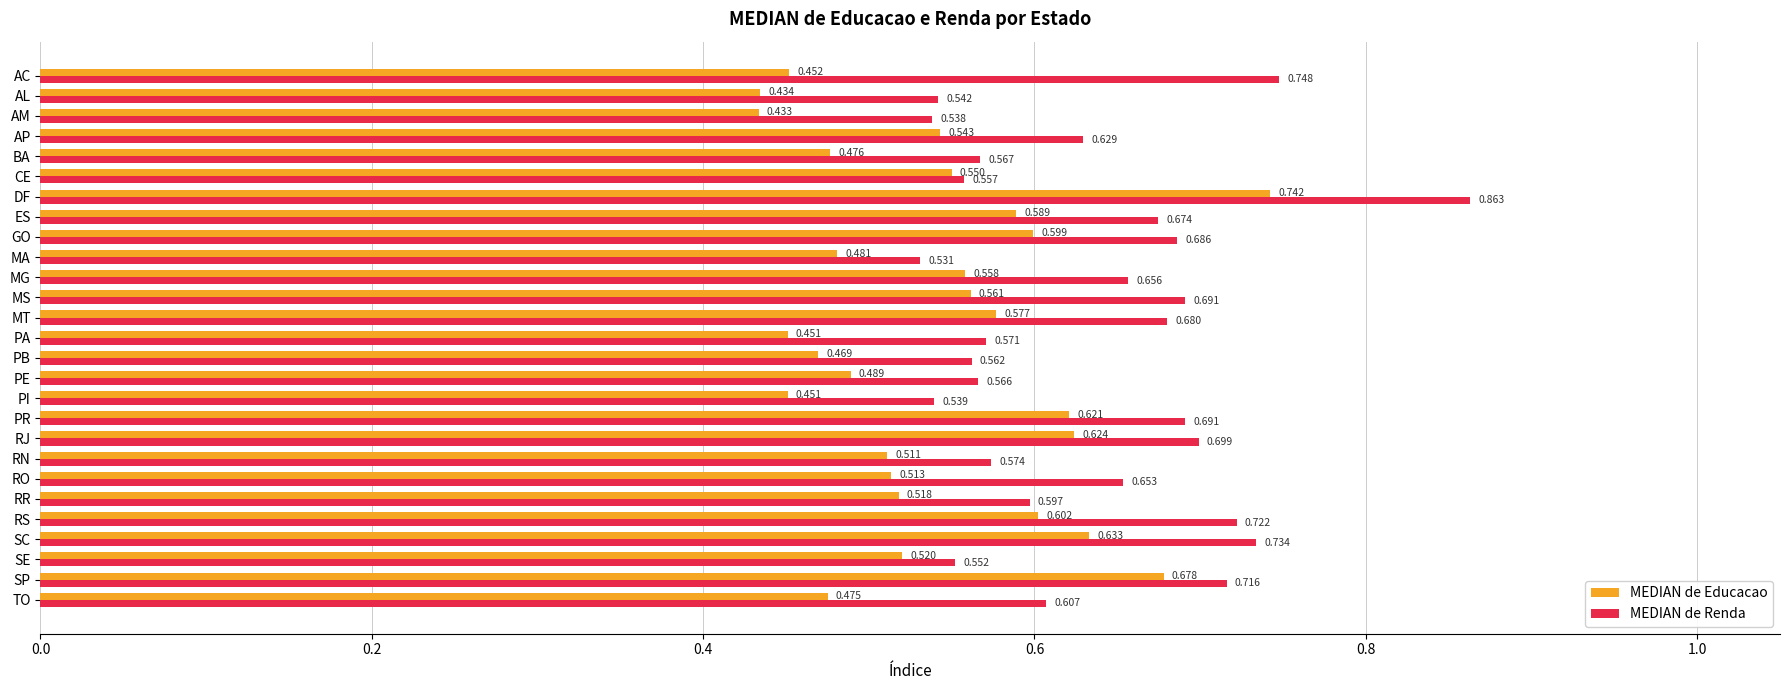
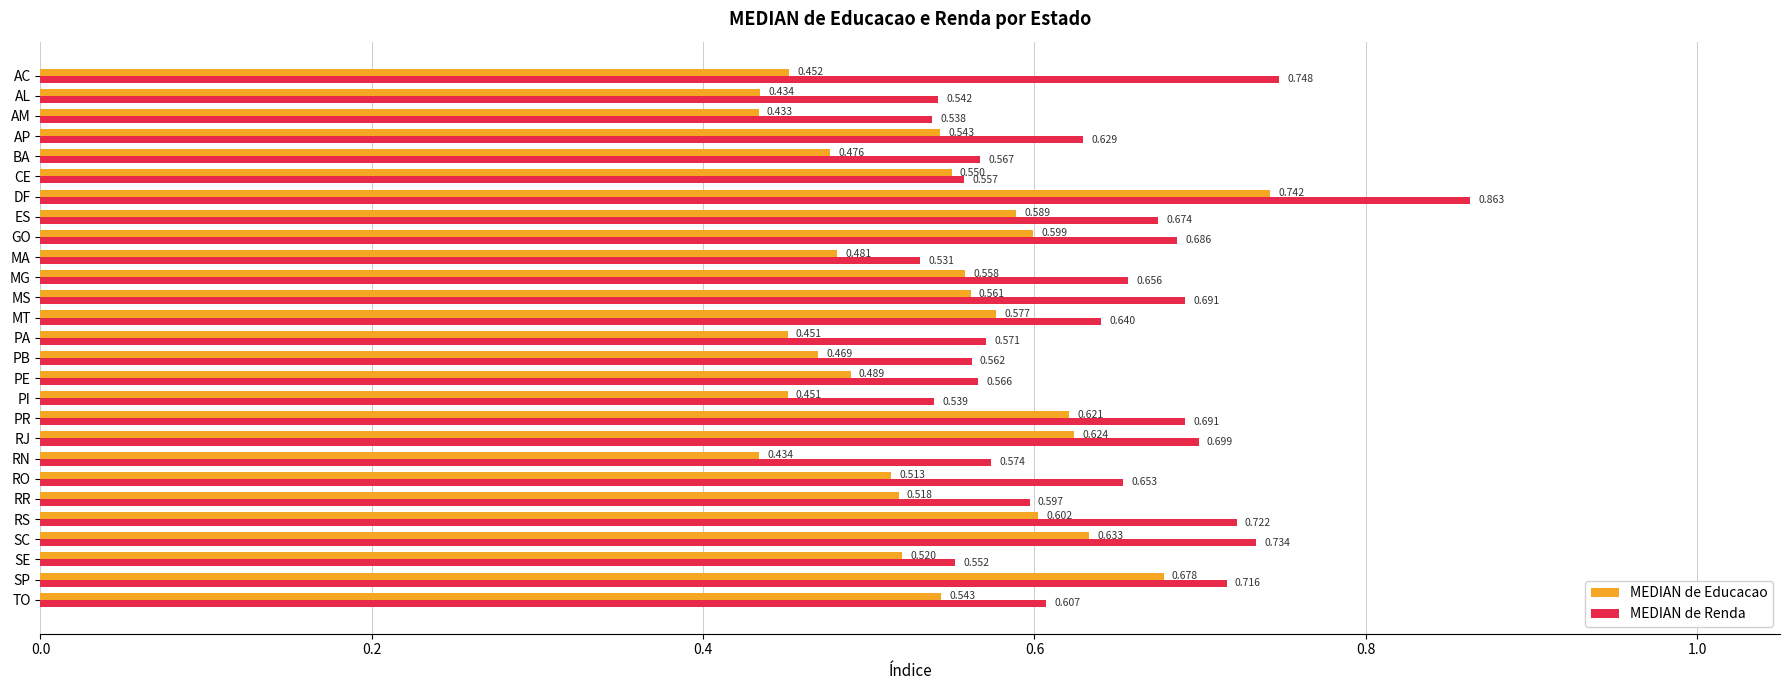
  {
    "MEDIAN de Educacao": {
      "AC": 0.452,
      "AL": 0.434,
      "AM": 0.433,
      "AP": 0.543,
      "BA": 0.476,
      "DF": 0.742,
      "ES": 0.589,
      "GO": 0.599,
      "MA": 0.481,
      "MG": 0.558,
      "MS": 0.561,
      "MT": 0.577,
      "PA": 0.451,
      "PB": 0.469,
      "PE": 0.489,
      "PI": 0.451,
      "PR": 0.621,
      "RJ": 0.624,
-     "RN": 0.511,
+     "RN": 0.434,
      "RO": 0.513,
      "RR": 0.518,
      "RS": 0.602,
      "SC": 0.633,
      "SE": 0.520,
      "SP": 0.678,
-     "TO": 0.475
+     "TO": 0.543
    },
    "MEDIAN de Renda": {
      "AC": 0.748,
      "AL": 0.542,
      "AM": 0.538,
      "AP": 0.629,
      "BA": 0.567,
      "DF": 0.863,
      "ES": 0.674,
      "GO": 0.686,
      "MA": 0.531,
      "MG": 0.656,
      "MS": 0.691,
-     "MT": 0.680,
+     "MT": 0.640,
      "PA": 0.571,
      "PB": 0.562,
      "PE": 0.566,
      "PI": 0.539,
      "PR": 0.691,
      "RJ": 0.699,
      "RN": 0.574,
      "RO": 0.653,
      "RR": 0.597,
      "RS": 0.722,
      "SC": 0.734,
      "SE": 0.552,
      "SP": 0.716,
      "TO": 0.607
    }
  }
